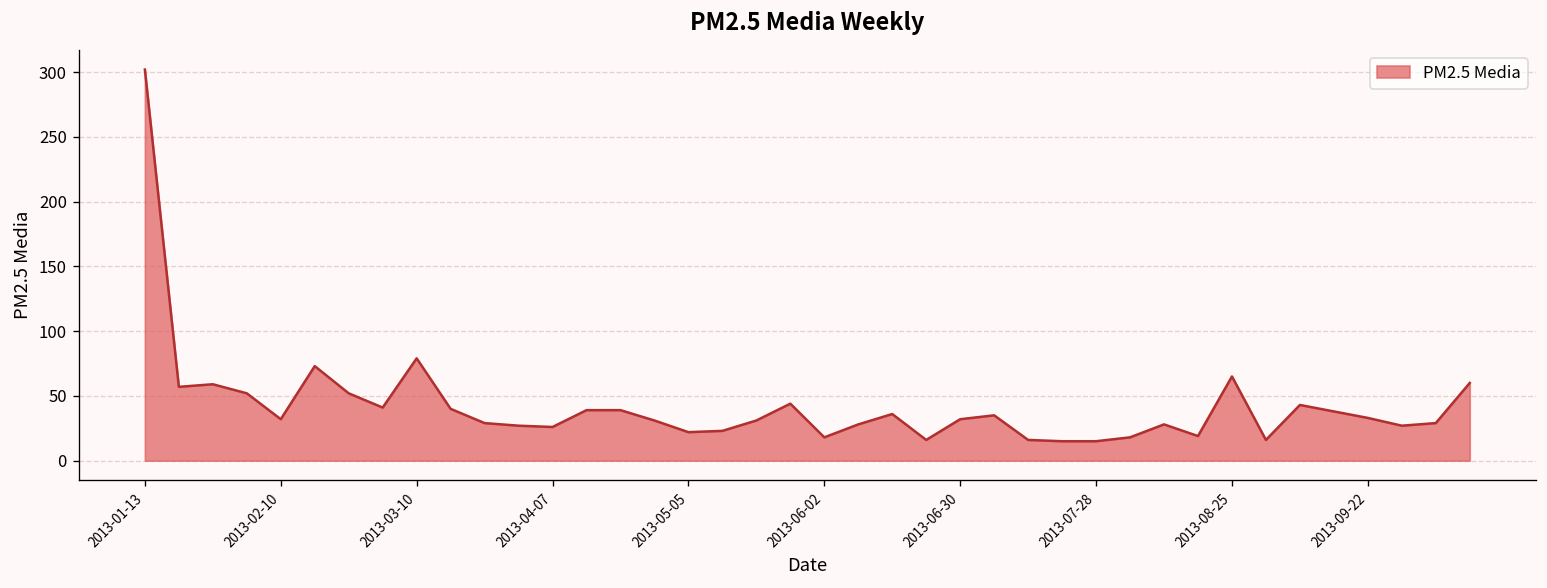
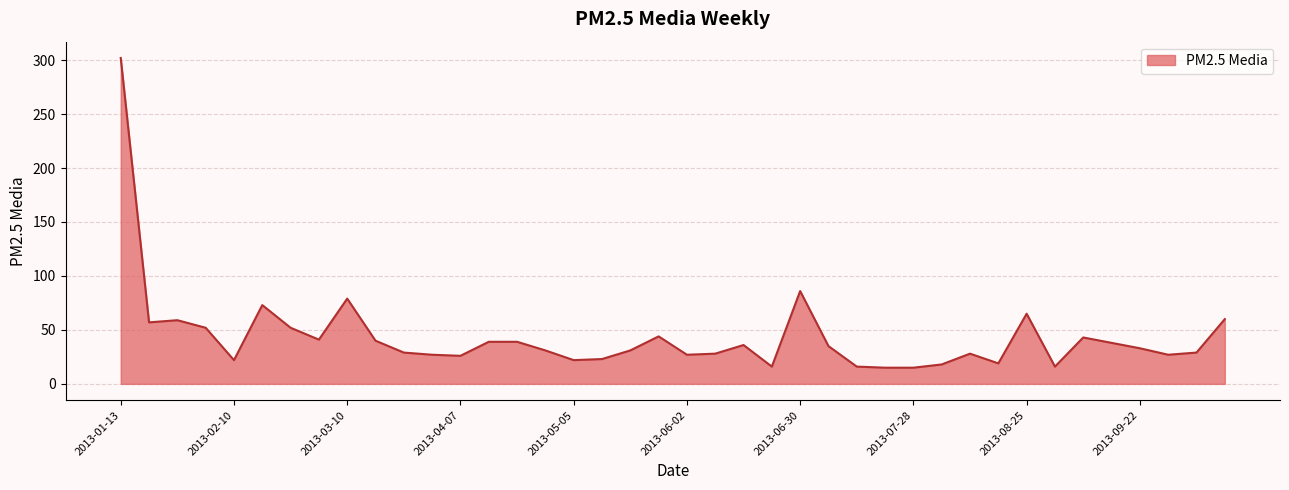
  {
    "2013-01-13": 302,
-   "2013-02-10": 32,
+   "2013-02-10": 22,
    "2013-03-10": 79,
    "2013-04-07": 26,
    "2013-05-05": 22,
-   "2013-06-02": 18,
-   "2013-06-30": 32,
+   "2013-06-02": 27,
+   "2013-06-30": 86,
    "2013-07-28": 15,
    "2013-08-25": 65,
    "2013-09-22": 33
  }
